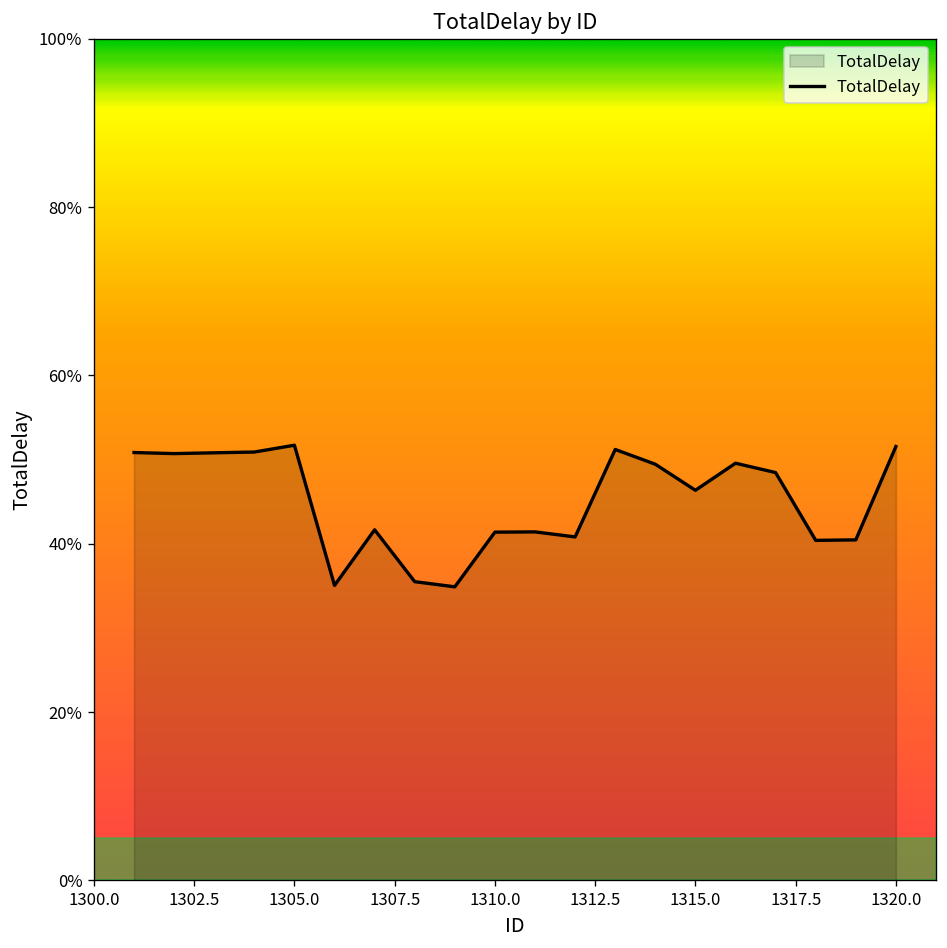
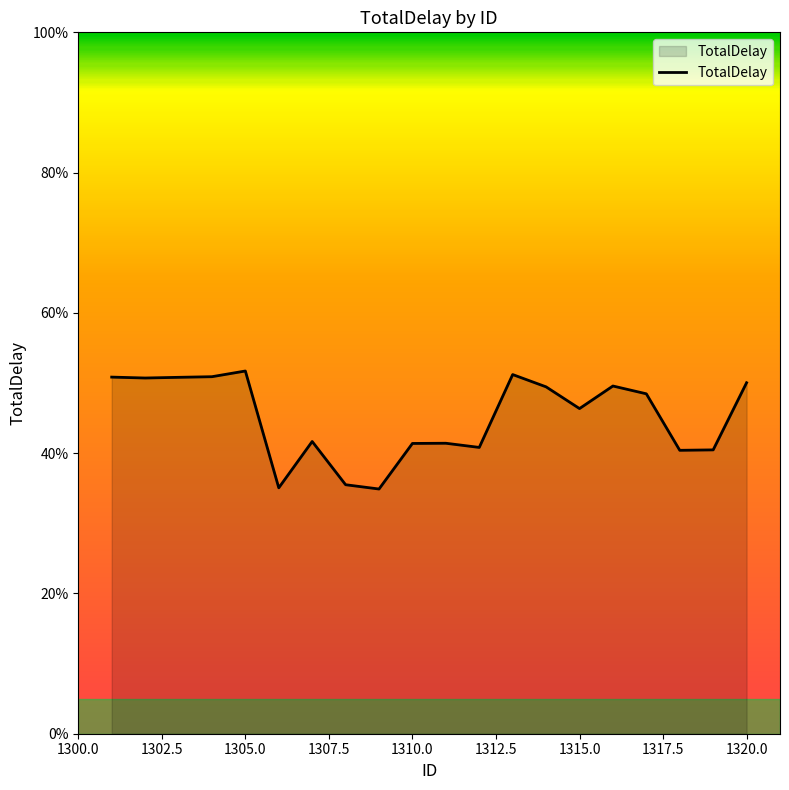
  {
    "1305.0": "52%",
    "1310.0": "41%",
    "1315.0": "46%",
-   "1320.0": "52%"
+   "1320.0": "50%"
  }
